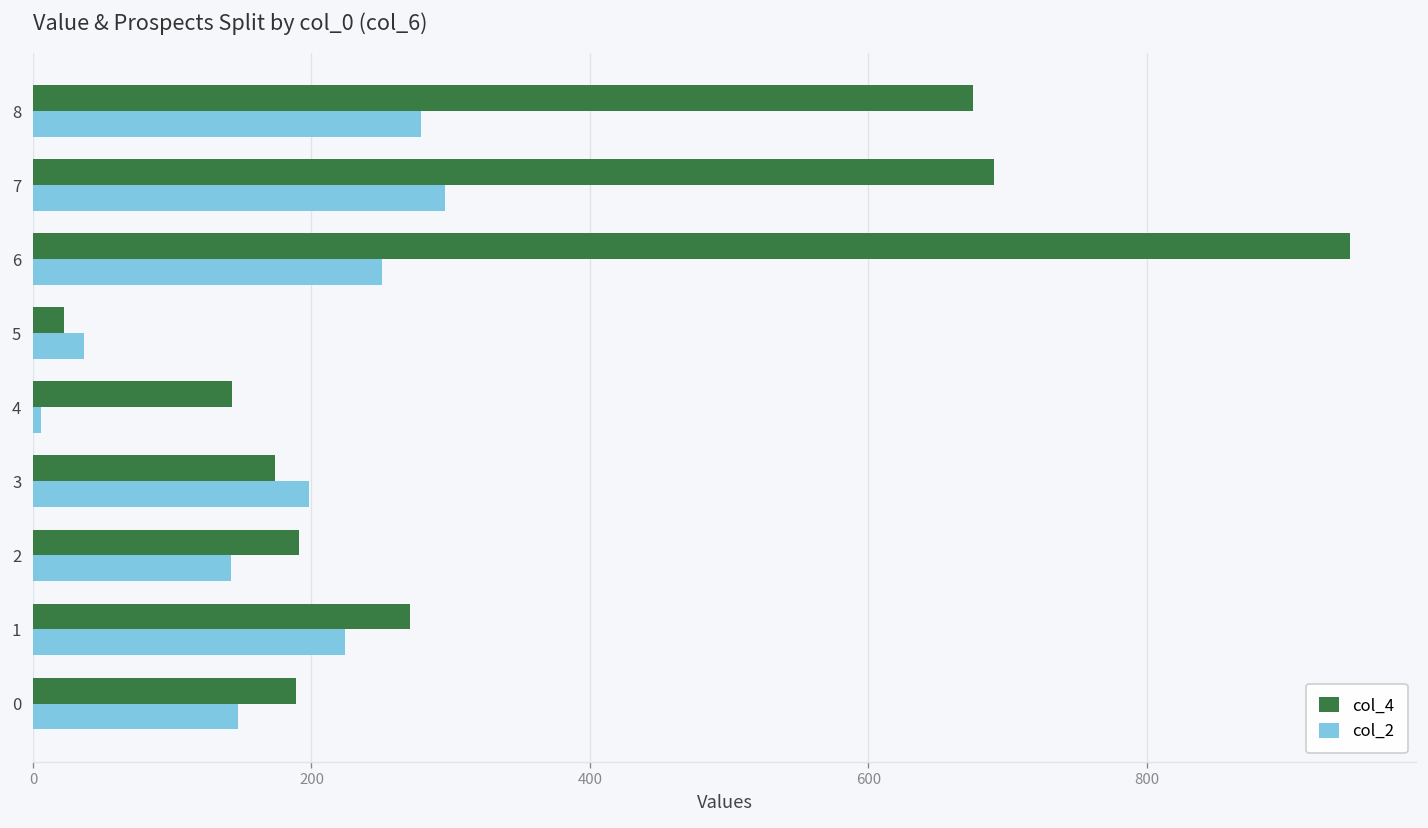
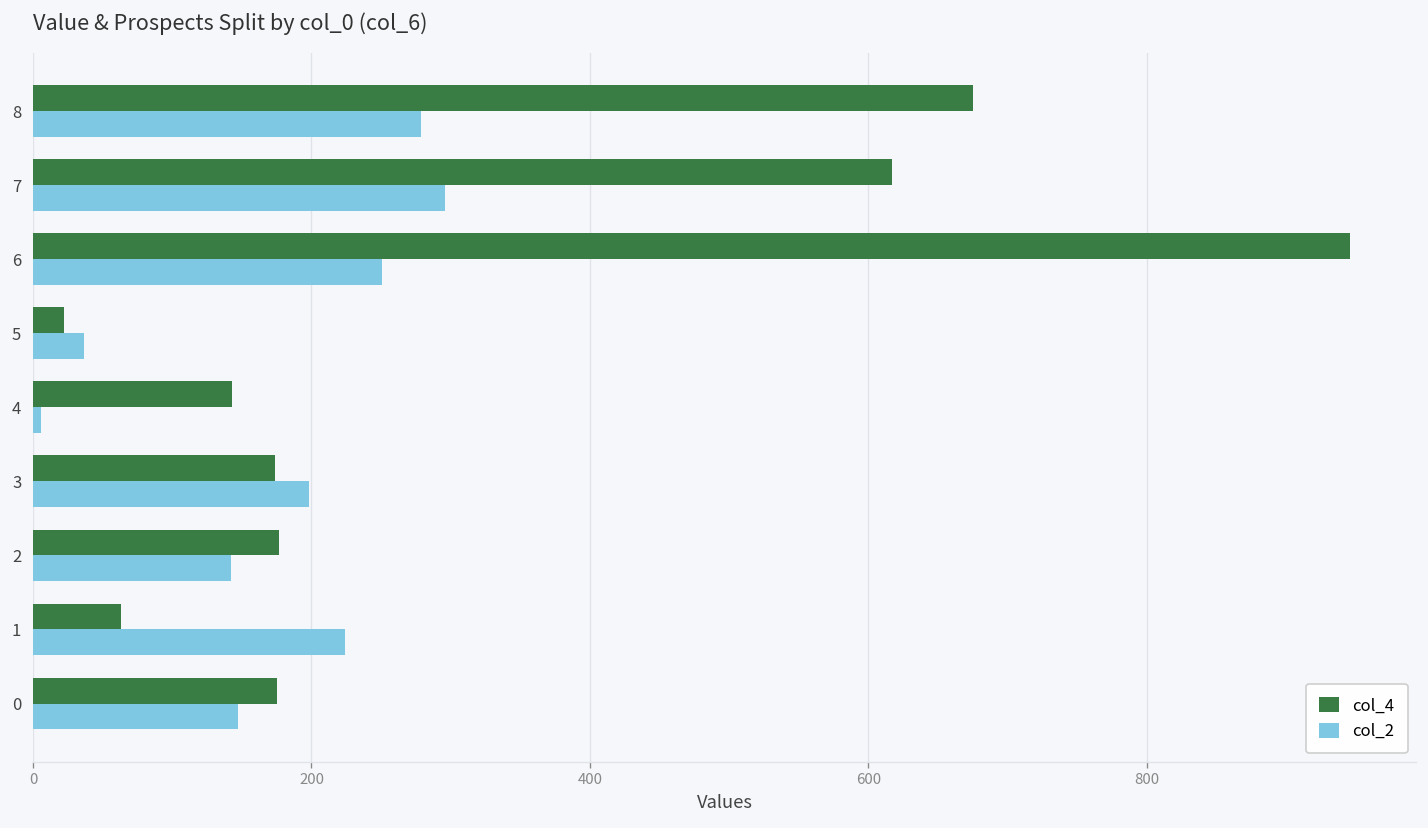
  {
    "col_4": {
      "8": 675,
-     "7": 690,
+     "7": 617,
      "6": 946,
      "5": 22,
      "4": 143,
      "3": 174,
-     "2": 191,
-     "1": 271,
-     "0": 189
+     "2": 177,
+     "1": 63,
+     "0": 175
    },
    "col_2": {
      "8": 279,
      "7": 296,
      "6": 251,
      "5": 37,
      "4": 6,
      "3": 198,
      "2": 142,
      "1": 224,
      "0": 147
    }
  }
